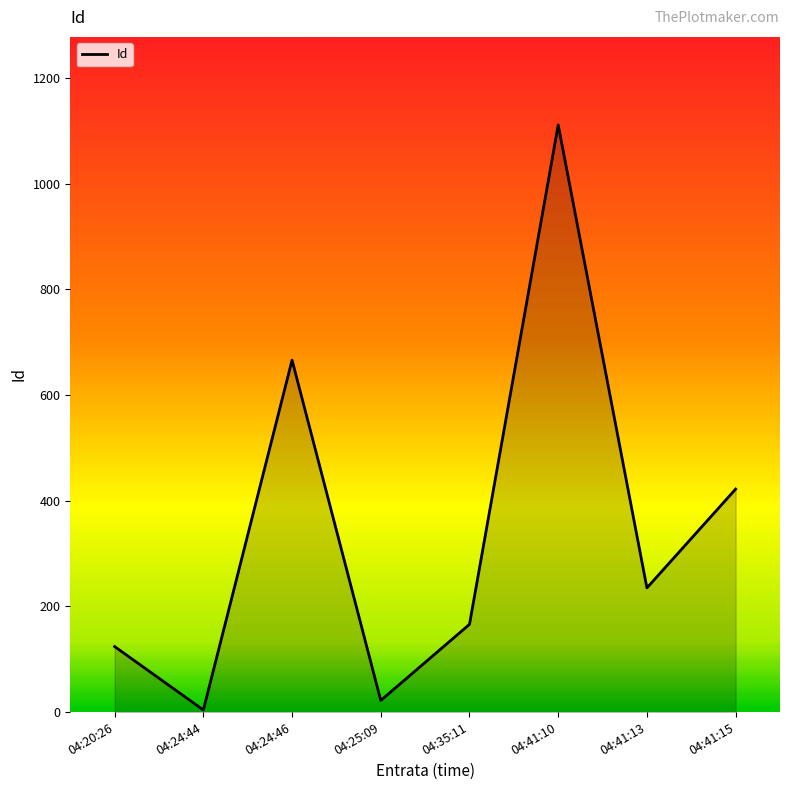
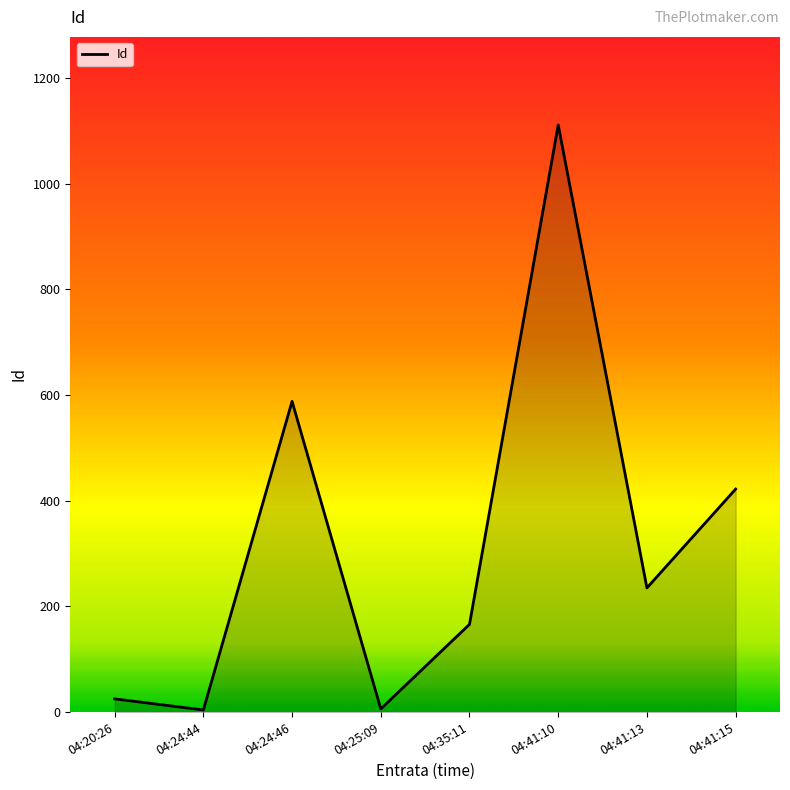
  {
-   "04:20:26": 120,
+   "04:20:26": 30,
    "04:24:44": 0,
-   "04:24:46": 670,
-   "04:25:09": 20,
+   "04:24:46": 590,
+   "04:25:09": 10,
    "04:35:11": 170,
    "04:41:10": 1110,
    "04:41:13": 240,
    "04:41:15": 420
  }
